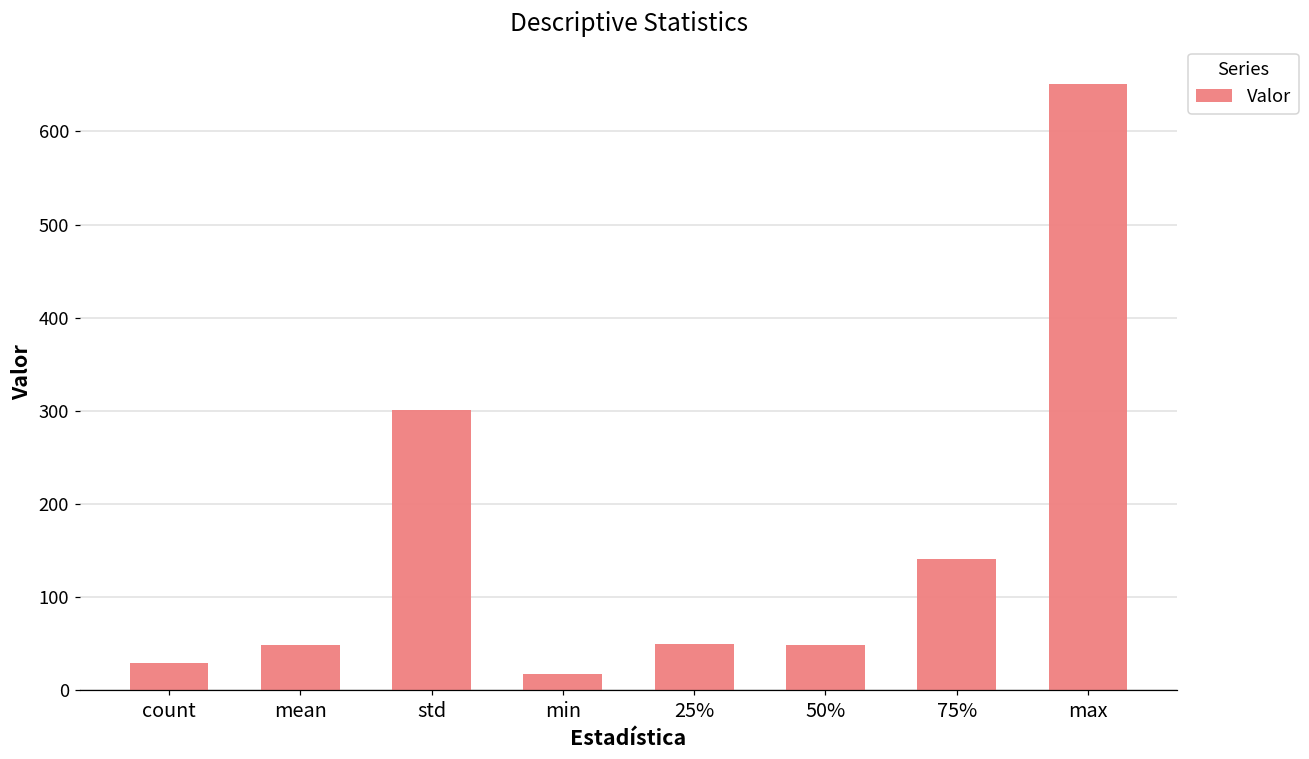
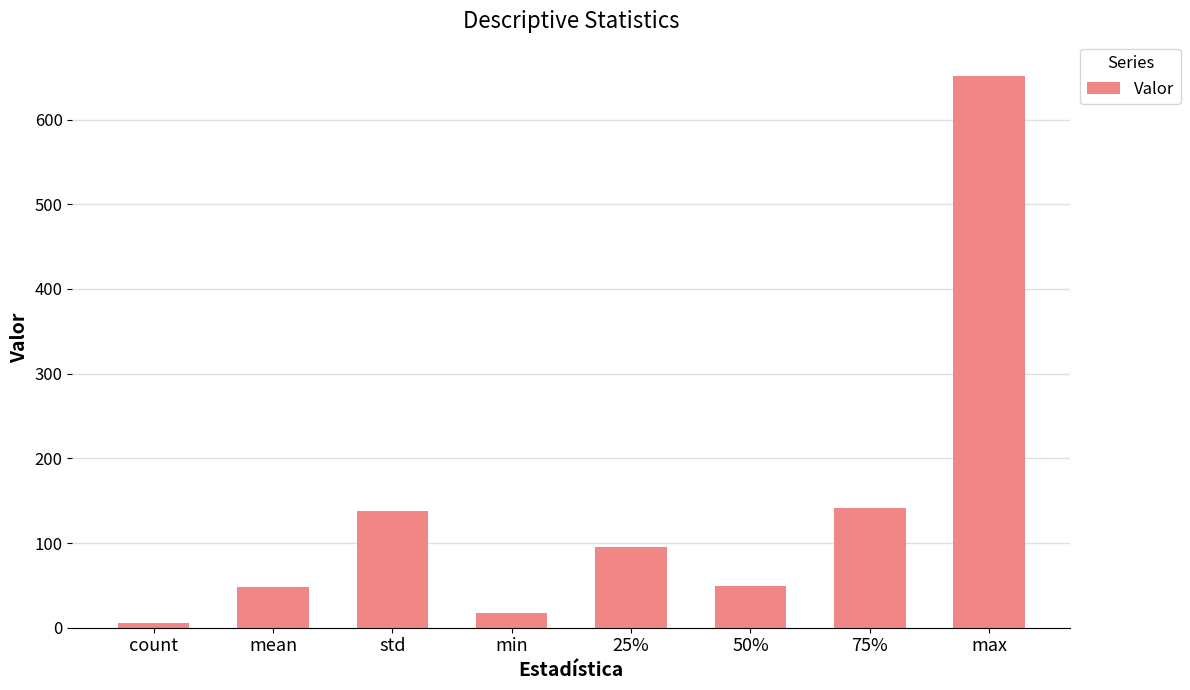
  {
-   "count": 30,
+   "count": 10,
    "mean": 50,
-   "std": 300,
+   "std": 140,
    "min": 20,
-   "25%": 50,
+   "25%": 100,
    "50%": 50,
    "75%": 140,
    "max": 650
  }
